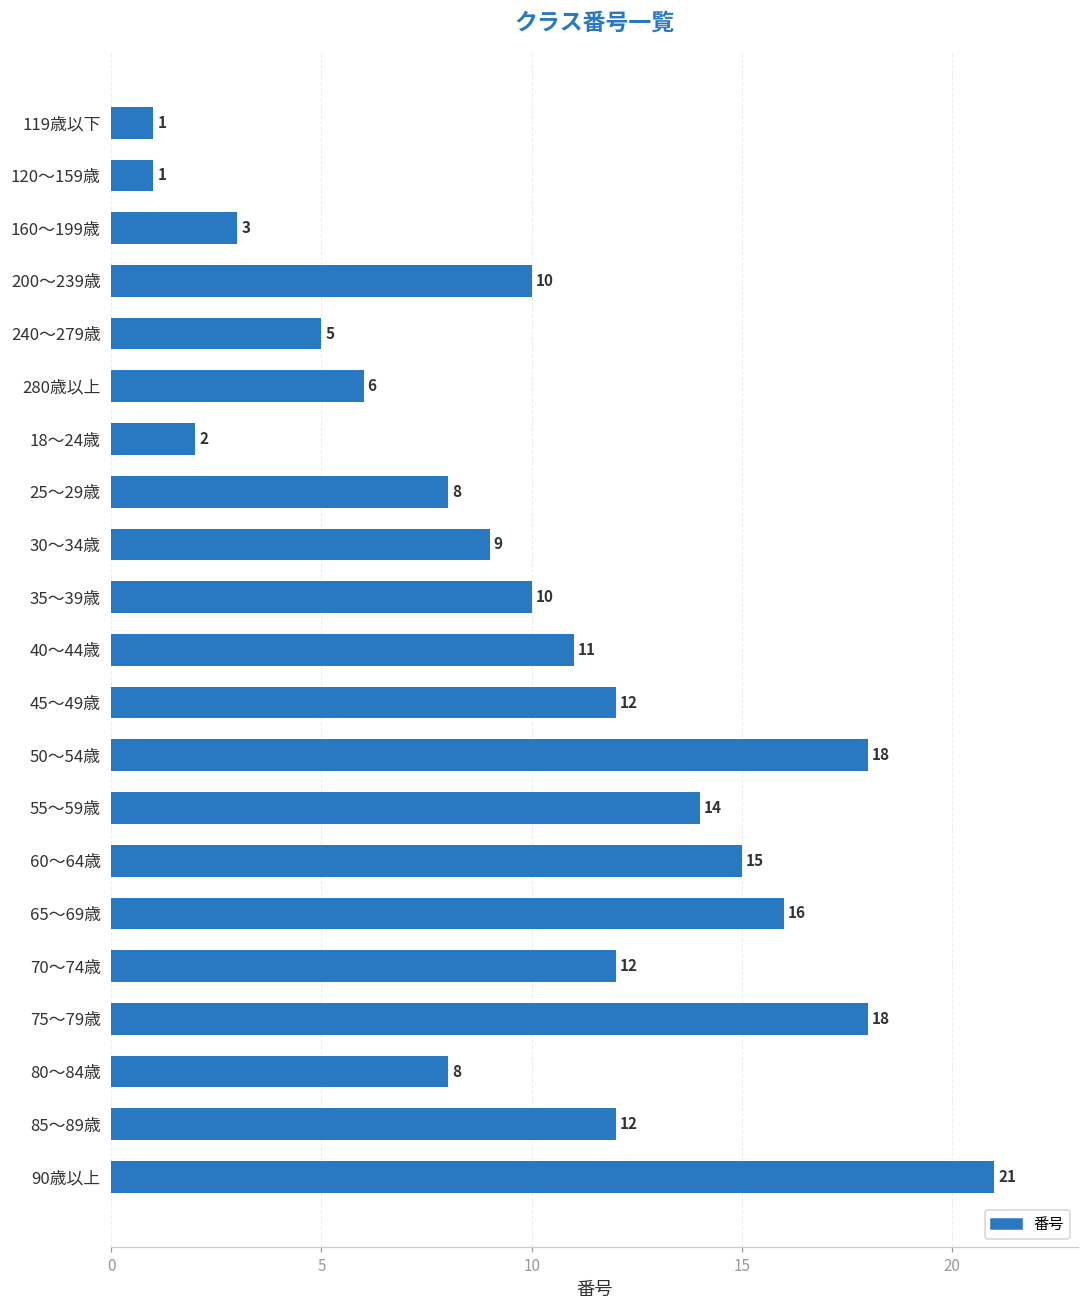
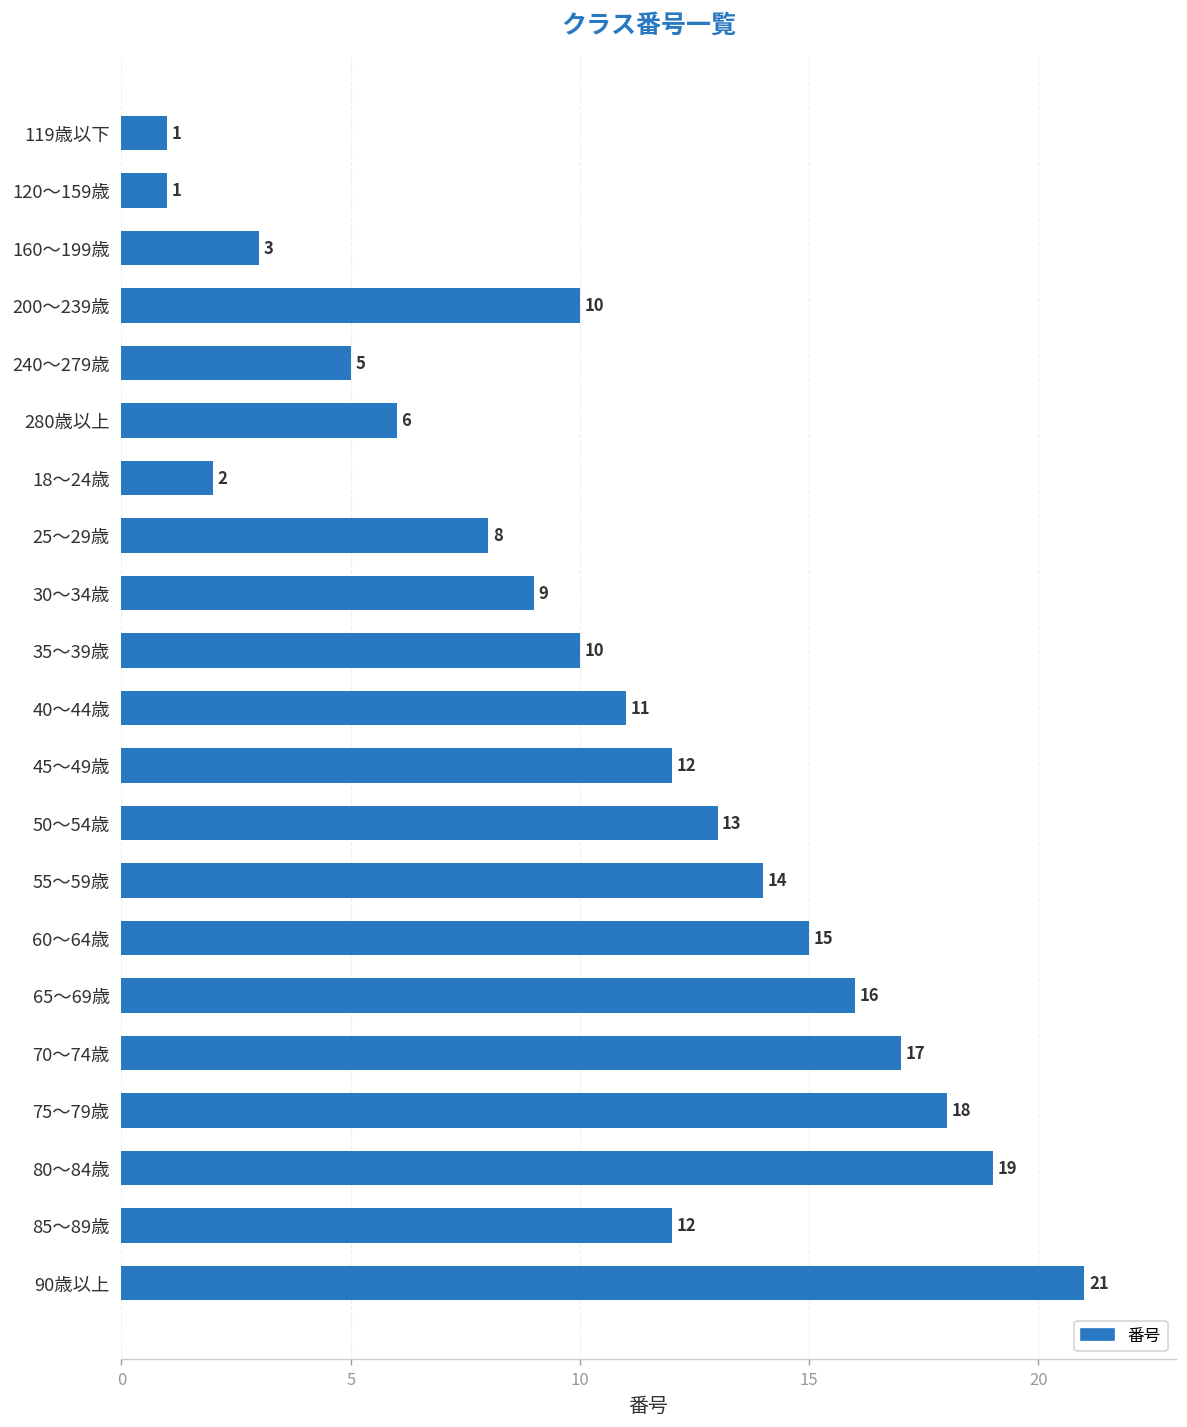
  {
    "119歳以下": 1,
    "120～159歳": 1,
    "160～199歳": 3,
    "200～239歳": 10,
    "240～279歳": 5,
    "280歳以上": 6,
    "18～24歳": 2,
    "25～29歳": 8,
    "30～34歳": 9,
    "35～39歳": 10,
    "40～44歳": 11,
    "45～49歳": 12,
-   "50～54歳": 18,
+   "50～54歳": 13,
    "55～59歳": 14,
    "60～64歳": 15,
    "65～69歳": 16,
-   "70～74歳": 12,
+   "70～74歳": 17,
    "75～79歳": 18,
-   "80～84歳": 8,
+   "80～84歳": 19,
    "85～89歳": 12,
    "90歳以上": 21
  }
